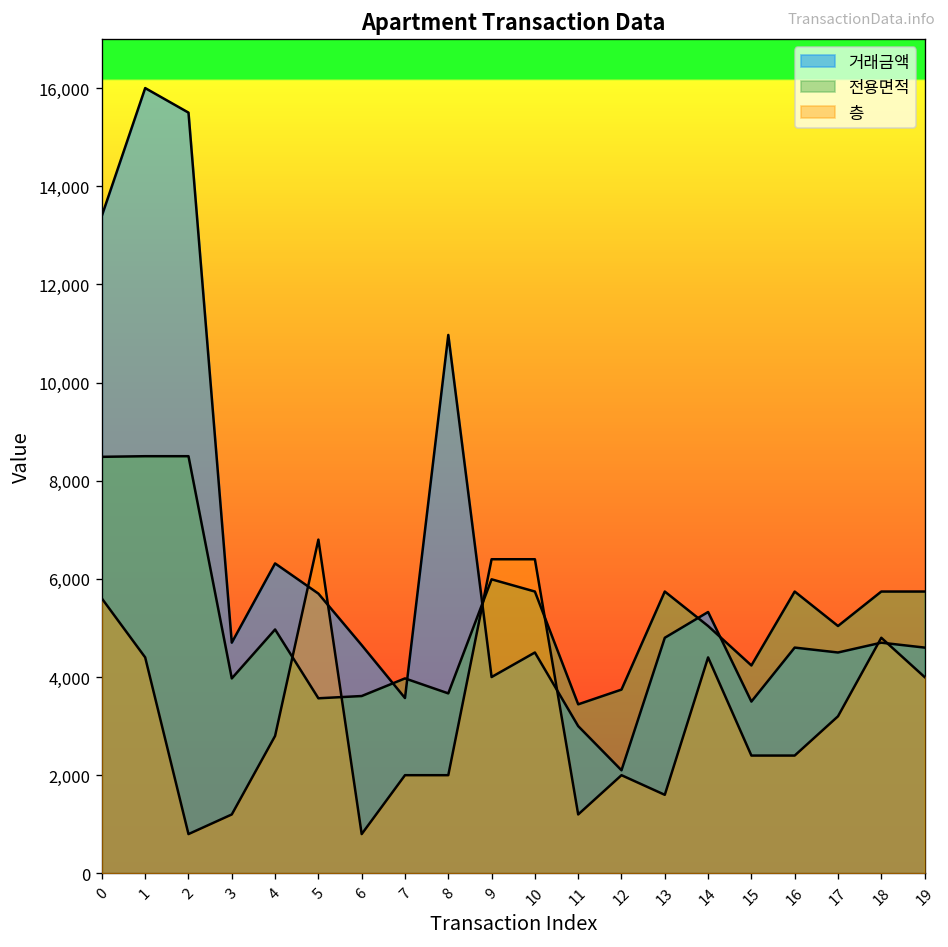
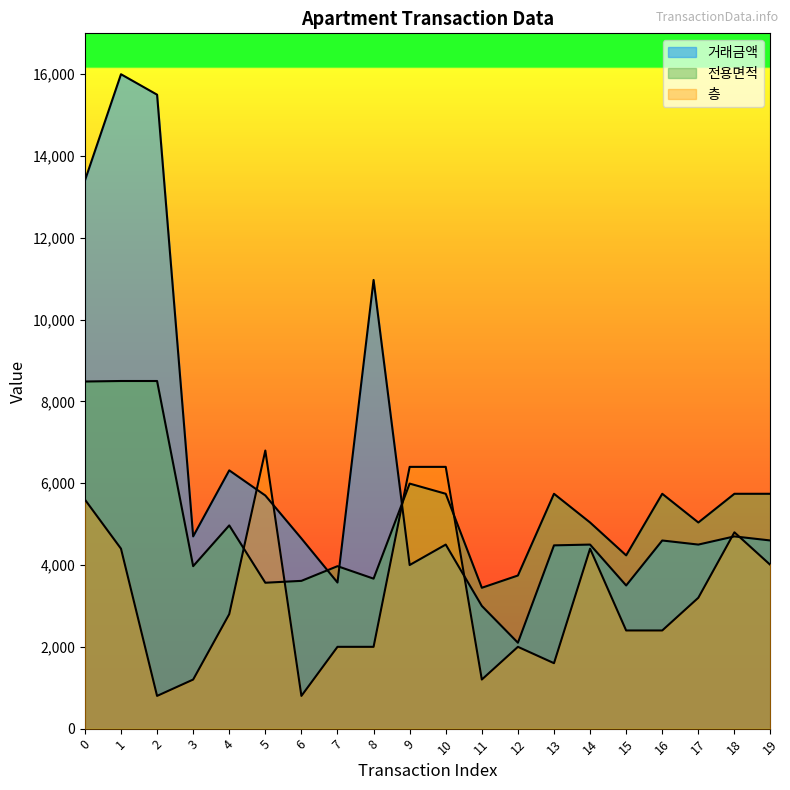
  {
    "거래금액": {
      "0": "13,400",
      "1": "16,000",
      "2": "15,500",
      "3": "4,700",
      "4": "6,300",
      "5": "5,700",
      "6": "4,700",
      "7": "3,600",
      "8": "11,000",
      "9": "4,000",
      "10": "4,500",
      "11": "3,000",
      "12": "2,100",
-     "13": "4,800",
-     "14": "5,300",
+     "13": "4,500",
+     "14": "4,500",
      "15": "3,500",
      "16": "4,600",
      "17": "4,500",
      "18": "4,700",
      "19": "4,600"
    },
    "전용면적": {
      "0": "8,500",
      "1": "8,500",
      "2": "8,500",
      "3": "4,000",
      "4": "5,000",
      "5": "3,600",
      "6": "3,600",
      "7": "4,000",
      "8": "3,700",
      "9": "6,000",
      "10": "5,700",
      "11": "3,400",
      "12": "3,700",
      "13": "5,700",
      "14": "5,000",
      "15": "4,200",
      "16": "5,700",
      "17": "5,000",
      "18": "5,700",
      "19": "5,700"
    },
    "층": {
      "0": "5,600",
      "1": "4,400",
      "2": "800",
      "3": "1,200",
      "4": "2,800",
      "5": "6,800",
      "6": "800",
      "7": "2,000",
      "8": "2,000",
      "9": "6,400",
      "10": "6,400",
      "11": "1,200",
      "12": "2,000",
      "13": "1,600",
      "14": "4,400",
      "15": "2,400",
      "16": "2,400",
      "17": "3,200",
      "18": "4,800",
      "19": "4,000"
    }
  }
